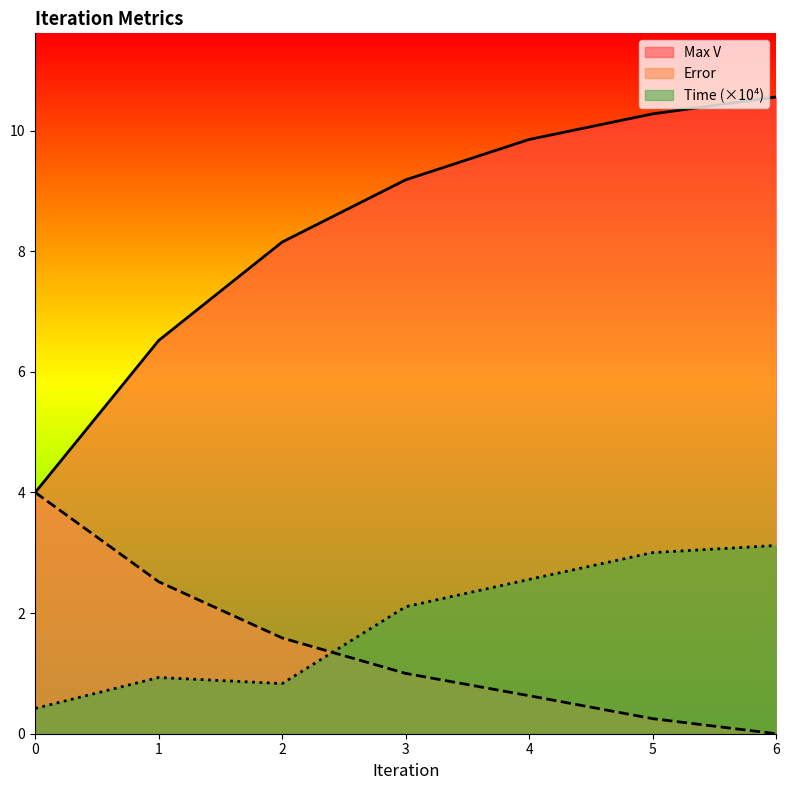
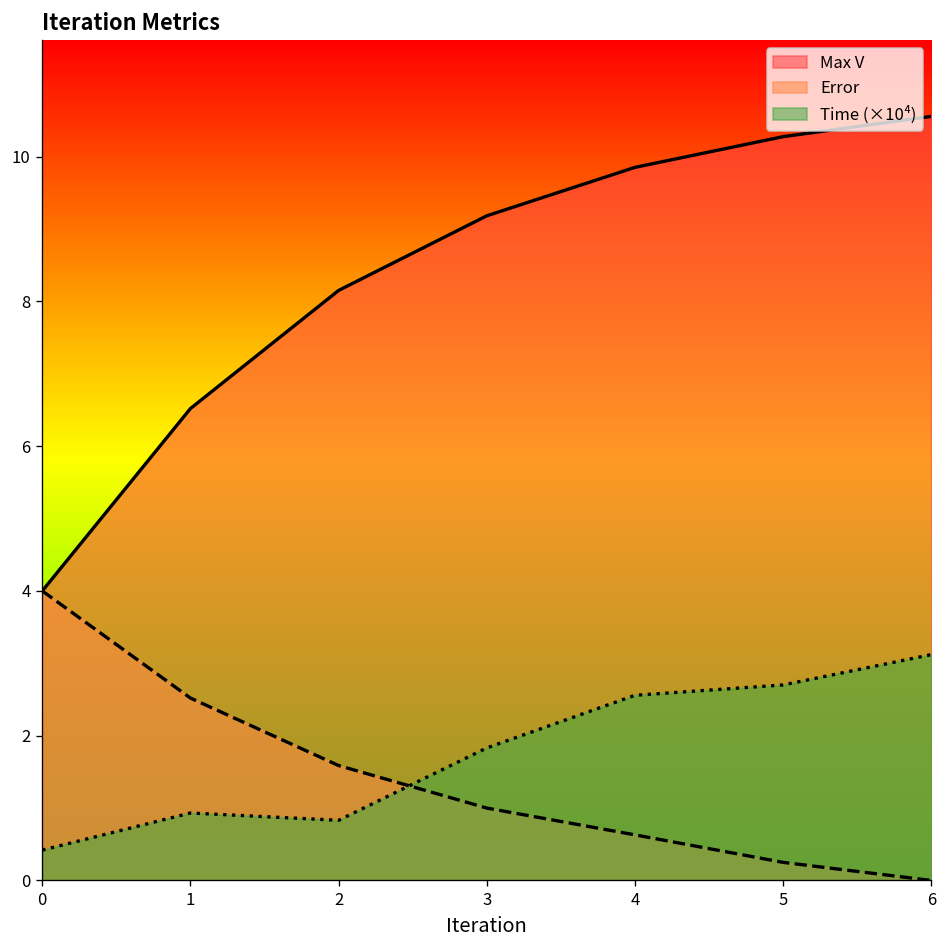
  {
    "Time (×10⁴)": {
      "0": 0.4,
      "1": 0.9,
      "2": 0.8,
-     "3": 2.1,
+     "3": 1.8,
      "4": 2.6,
-     "5": 3.0,
+     "5": 2.7,
      "6": 3.1
    }
  }
